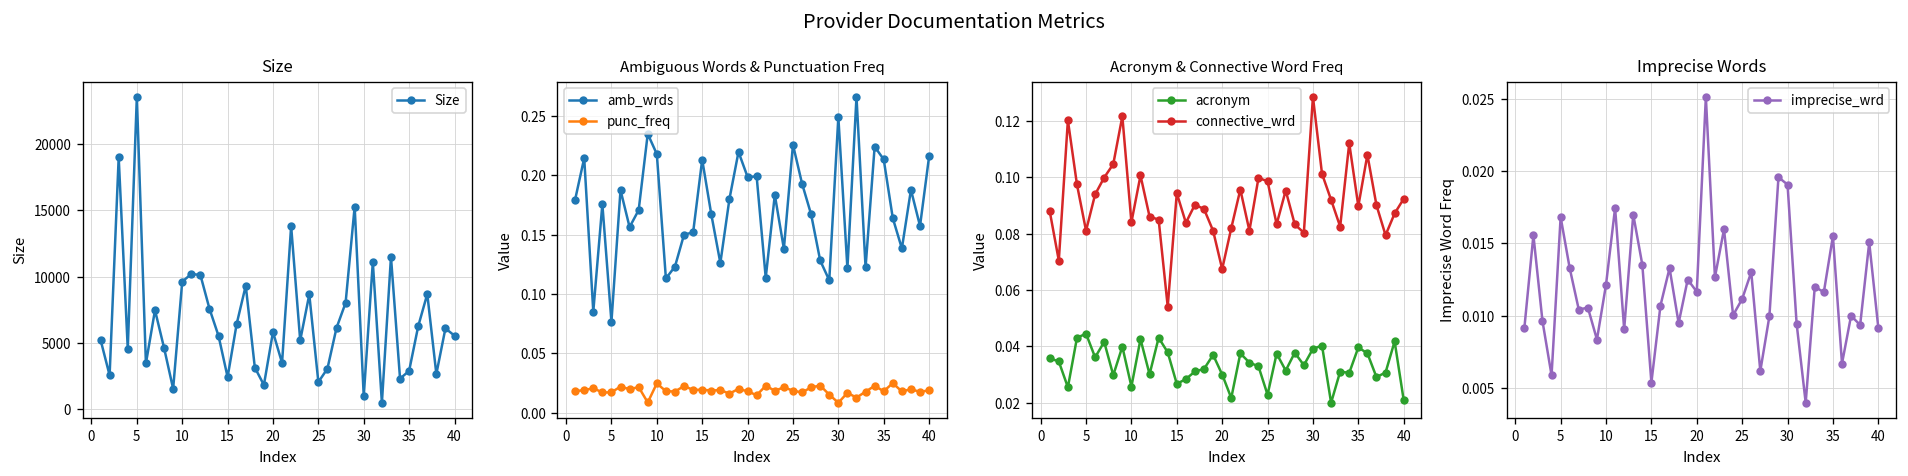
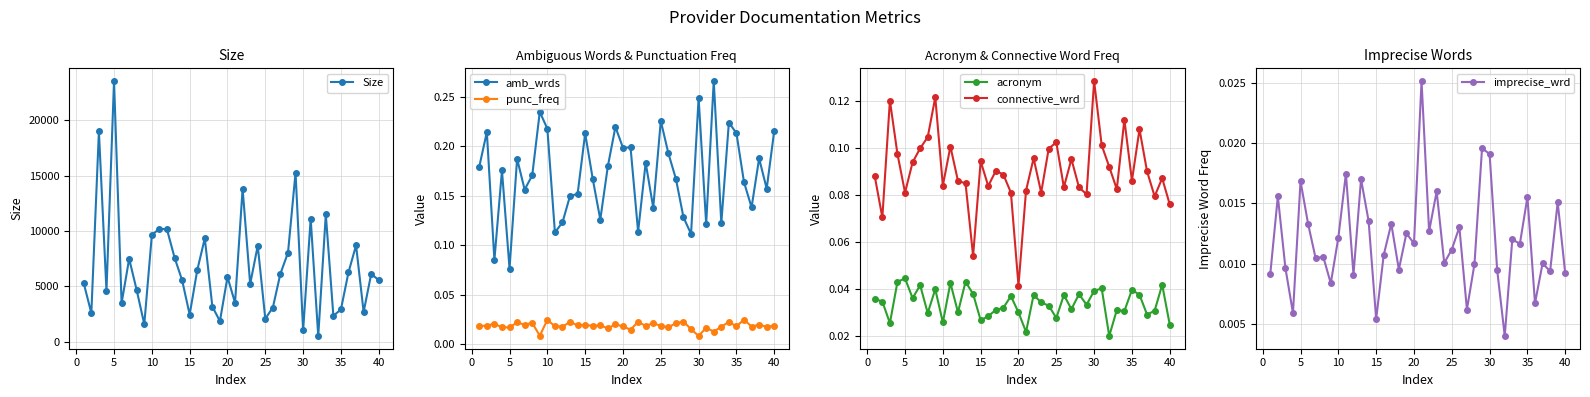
  {
    "Size": {
      "5": 23500,
      "10": 9600,
      "15": 2400,
      "20": 5800,
      "25": 2100,
      "30": 1000,
      "35": 2900,
      "40": 5600
    },
    "Ambiguous Words & Punctuation Freq": {
      "amb_wrds": {
        "5": 0.08,
        "10": 0.22,
        "15": 0.21,
        "20": 0.20,
        "25": 0.23,
        "30": 0.25,
        "35": 0.21,
        "40": 0.22
      },
      "punc_freq": {
        "5": 0.02,
        "10": 0.02,
        "15": 0.02,
        "20": 0.02,
        "25": 0.02,
        "30": 0.01,
        "35": 0.02,
        "40": 0.02
      }
    },
    "Acronym & Connective Word Freq": {
      "acronym": {
        "5": 0.045,
        "10": 0.026,
        "15": 0.027,
        "20": 0.030,
-       "25": 0.023,
+       "25": 0.028,
        "30": 0.039,
        "35": 0.040,
-       "40": 0.021
+       "40": 0.025
      },
      "connective_wrd": {
        "5": 0.081,
        "10": 0.084,
        "15": 0.094,
-       "20": 0.067,
-       "25": 0.099,
+       "20": 0.041,
+       "25": 0.102,
        "30": 0.129,
-       "35": 0.090,
-       "40": 0.092
+       "35": 0.086,
+       "40": 0.076
      }
    },
    "Imprecise Words": {
      "5": 0.0168,
      "10": 0.0122,
      "15": 0.0054,
      "20": 0.0117,
      "25": 0.0112,
      "30": 0.0191,
      "35": 0.0155,
      "40": 0.0092
    }
  }
